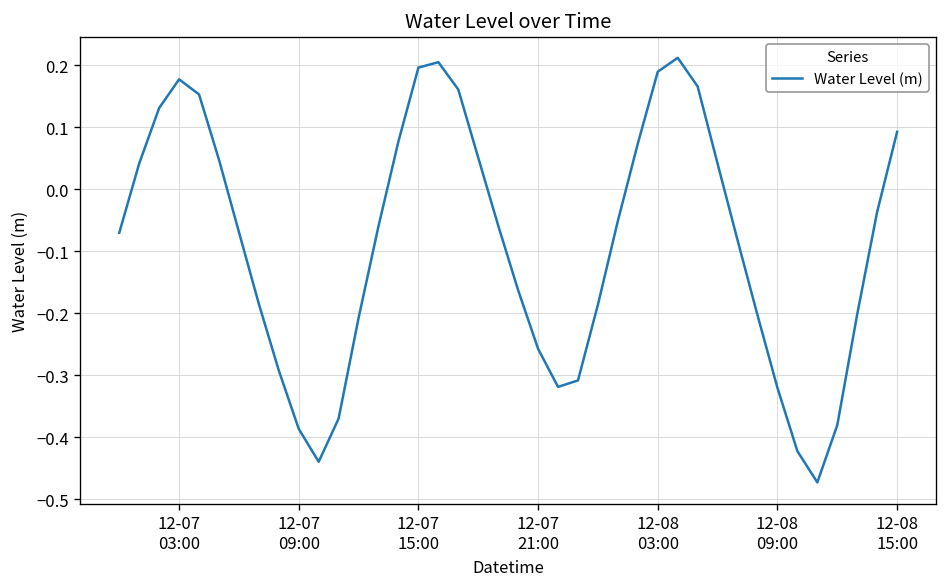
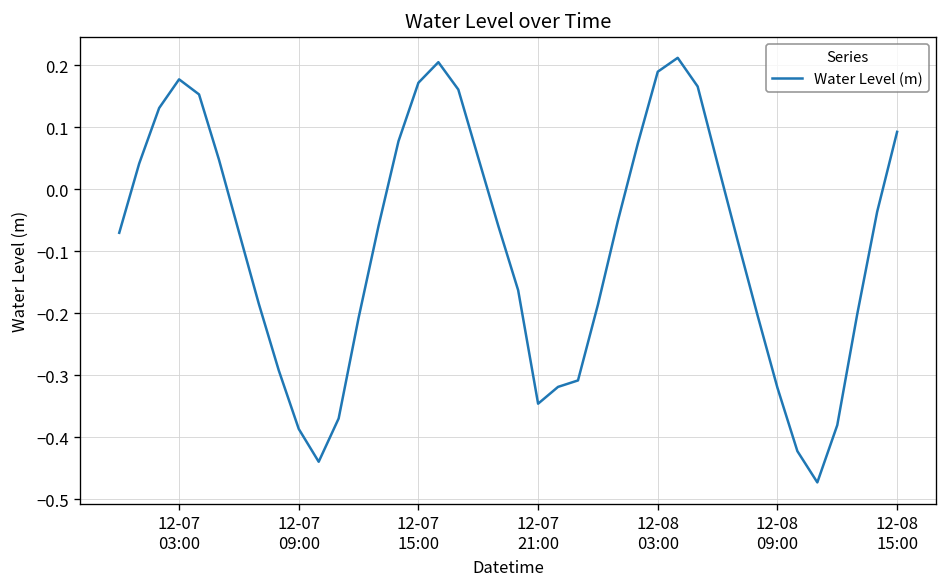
  {
    "12-07 03:00": 0.18,
    "12-07 09:00": -0.39,
-   "12-07 15:00": 0.20,
-   "12-07 21:00": -0.26,
+   "12-07 15:00": 0.17,
+   "12-07 21:00": -0.35,
    "12-08 03:00": 0.19,
    "12-08 09:00": -0.32,
    "12-08 15:00": 0.09
  }
